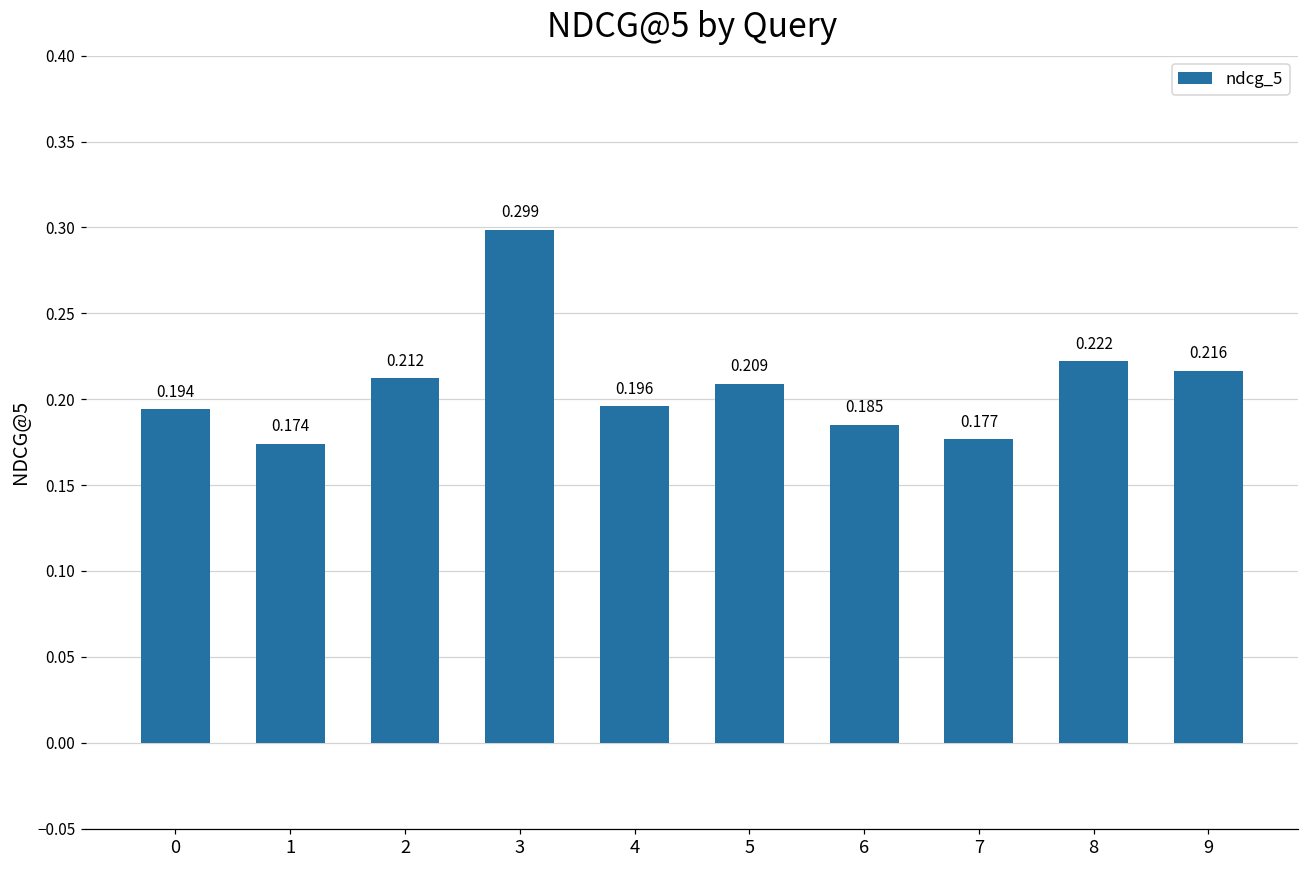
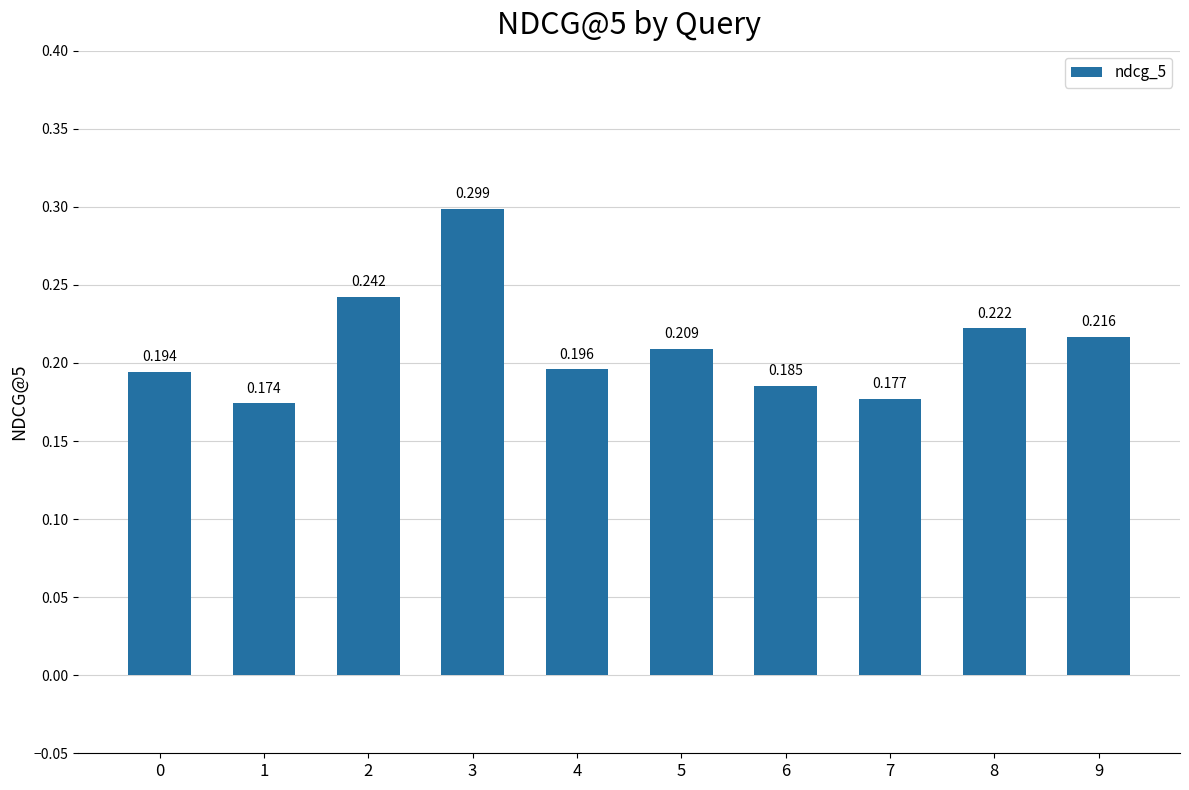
  {
    "0": 0.194,
    "1": 0.174,
-   "2": 0.212,
+   "2": 0.242,
    "3": 0.299,
    "4": 0.196,
    "5": 0.209,
    "6": 0.185,
    "7": 0.177,
    "8": 0.222,
    "9": 0.216
  }
